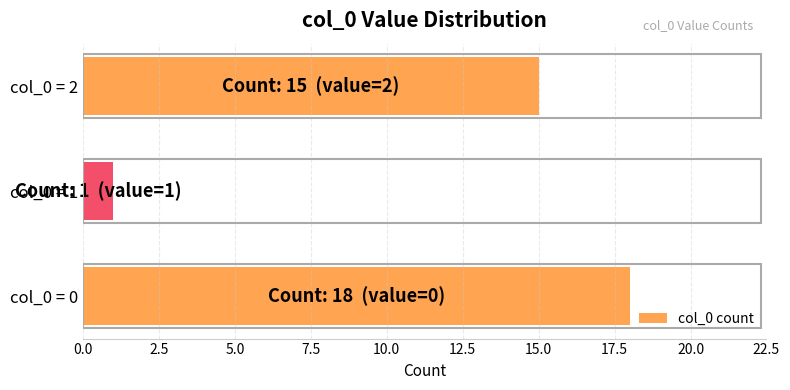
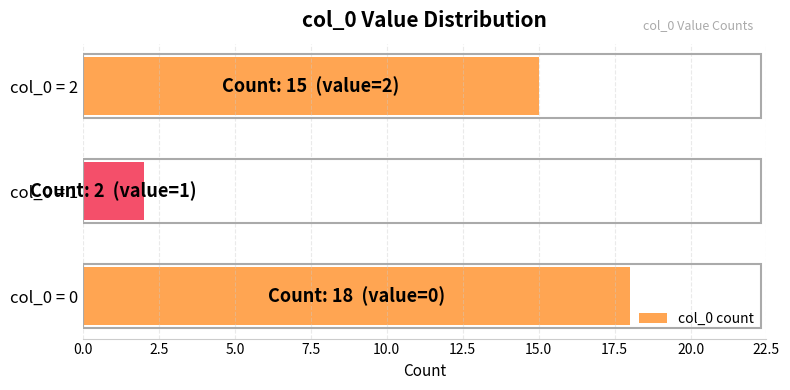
  {
    "col_0 = 2": 15,
-   "col_0 = 1": 1,
+   "col_0 = 1": 2,
    "col_0 = 0": 18
  }
